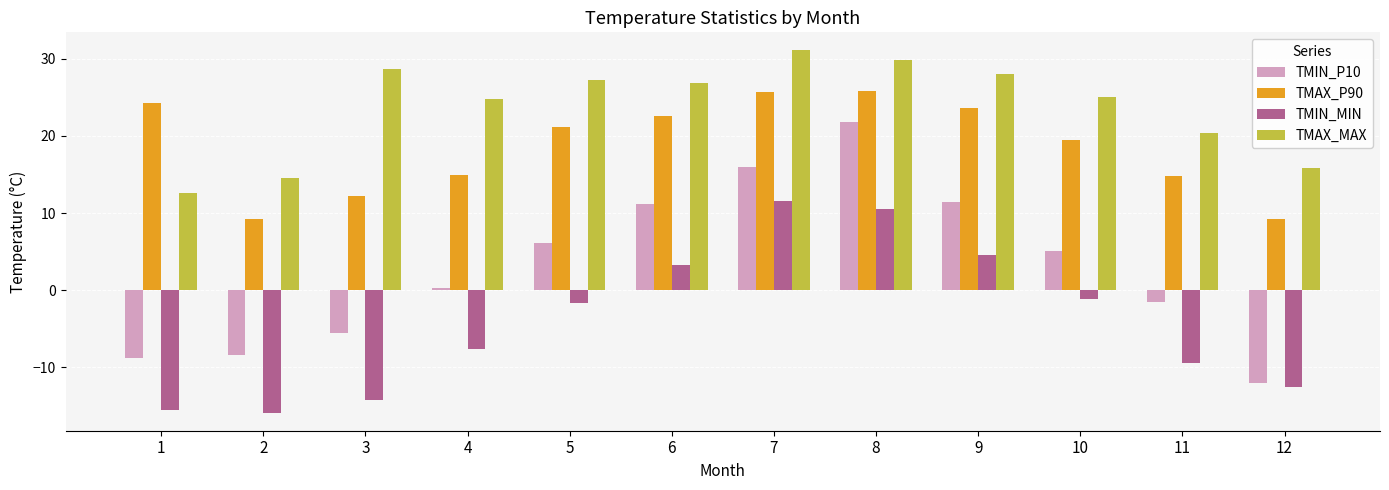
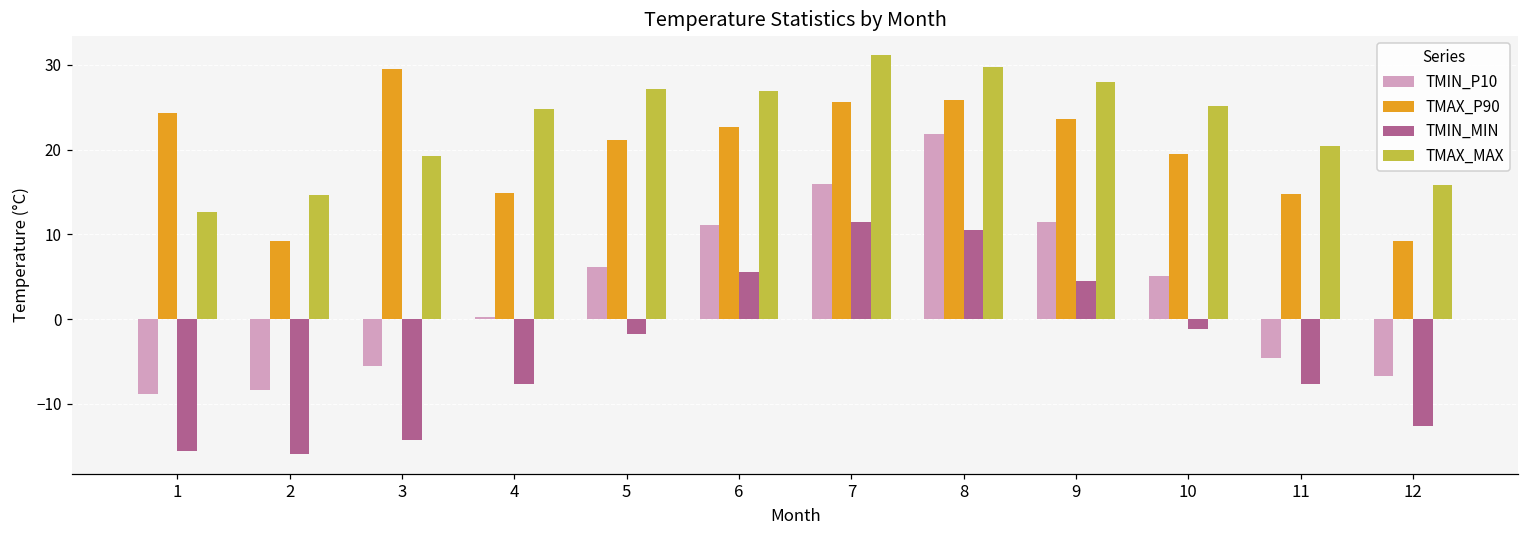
  {
    "TMIN_P10": {
      "1": -9,
      "2": -8,
      "3": -6,
      "5": 6,
      "6": 11,
      "7": 16,
      "8": 22,
      "9": 11,
      "10": 5,
-     "11": -2,
-     "12": -12
+     "11": -5,
+     "12": -7
    },
    "TMAX_P90": {
      "1": 24,
      "2": 9,
-     "3": 12,
+     "3": 30,
      "4": 15,
      "5": 21,
      "6": 23,
      "7": 26,
      "8": 26,
      "9": 24,
      "10": 20,
      "11": 15,
      "12": 9
    },
    "TMIN_MIN": {
      "1": -16,
      "2": -16,
      "3": -14,
      "4": -8,
      "5": -2,
-     "6": 3,
+     "6": 6,
      "7": 12,
      "8": 11,
      "9": 5,
      "10": -1,
-     "11": -9,
+     "11": -8,
      "12": -13
    },
    "TMAX_MAX": {
      "1": 13,
      "2": 15,
-     "3": 29,
+     "3": 19,
      "4": 25,
      "5": 27,
      "6": 27,
      "7": 31,
      "8": 30,
      "9": 28,
      "10": 25,
      "11": 20,
      "12": 16
    }
  }
